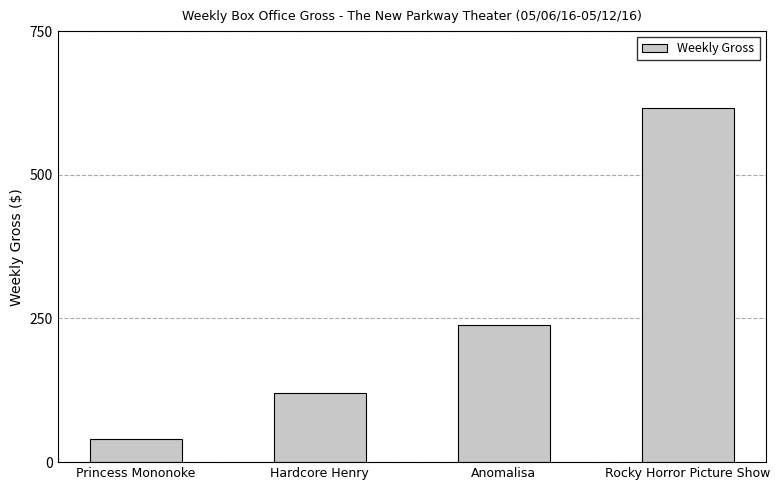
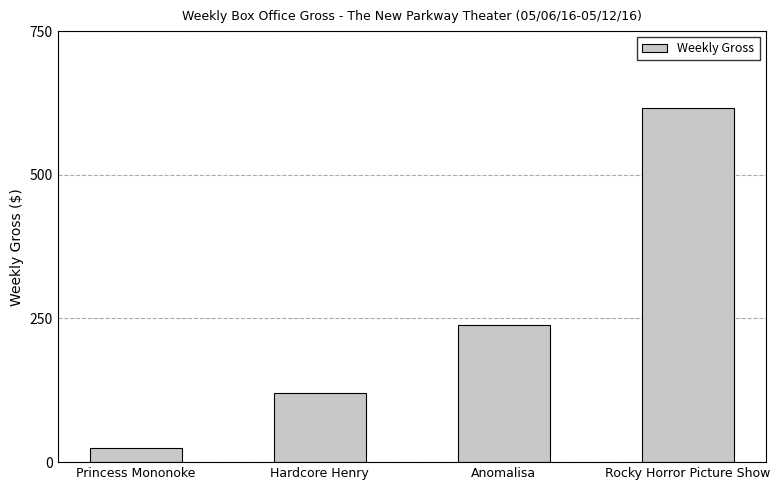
  {
-   "Princess Mononoke": 40,
+   "Princess Mononoke": 30,
    "Hardcore Henry": 120,
    "Anomalisa": 240,
    "Rocky Horror Picture Show": 620
  }
